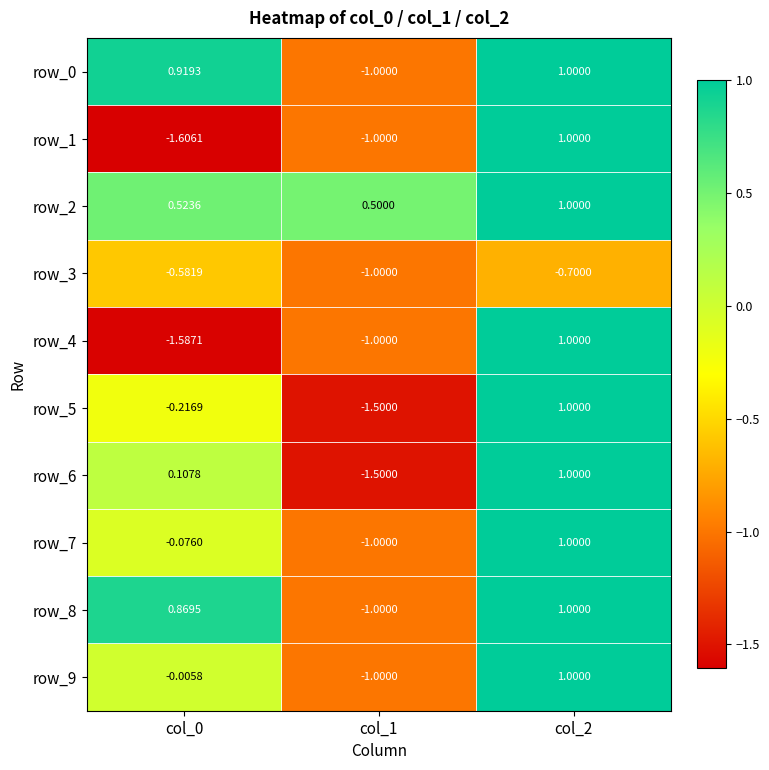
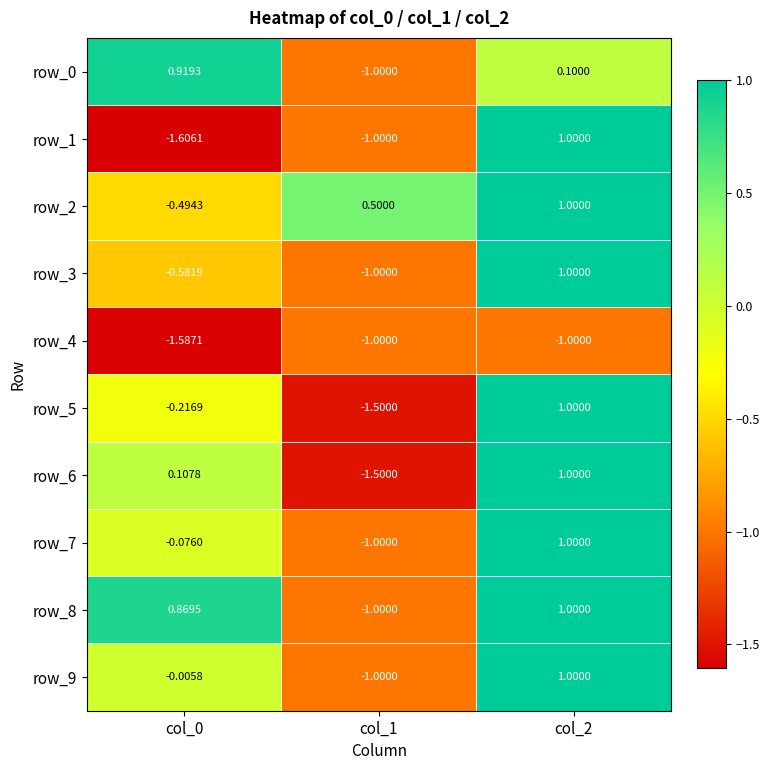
  {
    "row_0": {
      "col_0": 0.9193,
      "col_1": -1.0000,
-     "col_2": 1.0000
+     "col_2": 0.1000
    },
    "row_1": {
      "col_0": -1.6061,
      "col_1": -1.0000,
      "col_2": 1.0000
    },
    "row_2": {
-     "col_0": 0.5236,
+     "col_0": -0.4943,
      "col_1": 0.5000,
      "col_2": 1.0000
    },
    "row_3": {
      "col_0": -0.5819,
      "col_1": -1.0000,
-     "col_2": -0.7000
+     "col_2": 1.0000
    },
    "row_4": {
      "col_0": -1.5871,
      "col_1": -1.0000,
-     "col_2": 1.0000
+     "col_2": -1.0000
    },
    "row_5": {
      "col_0": -0.2169,
      "col_1": -1.5000,
      "col_2": 1.0000
    },
    "row_6": {
      "col_0": 0.1078,
      "col_1": -1.5000,
      "col_2": 1.0000
    },
    "row_7": {
      "col_0": -0.0760,
      "col_1": -1.0000,
      "col_2": 1.0000
    },
    "row_8": {
      "col_0": 0.8695,
      "col_1": -1.0000,
      "col_2": 1.0000
    },
    "row_9": {
      "col_0": -0.0058,
      "col_1": -1.0000,
      "col_2": 1.0000
    }
  }
